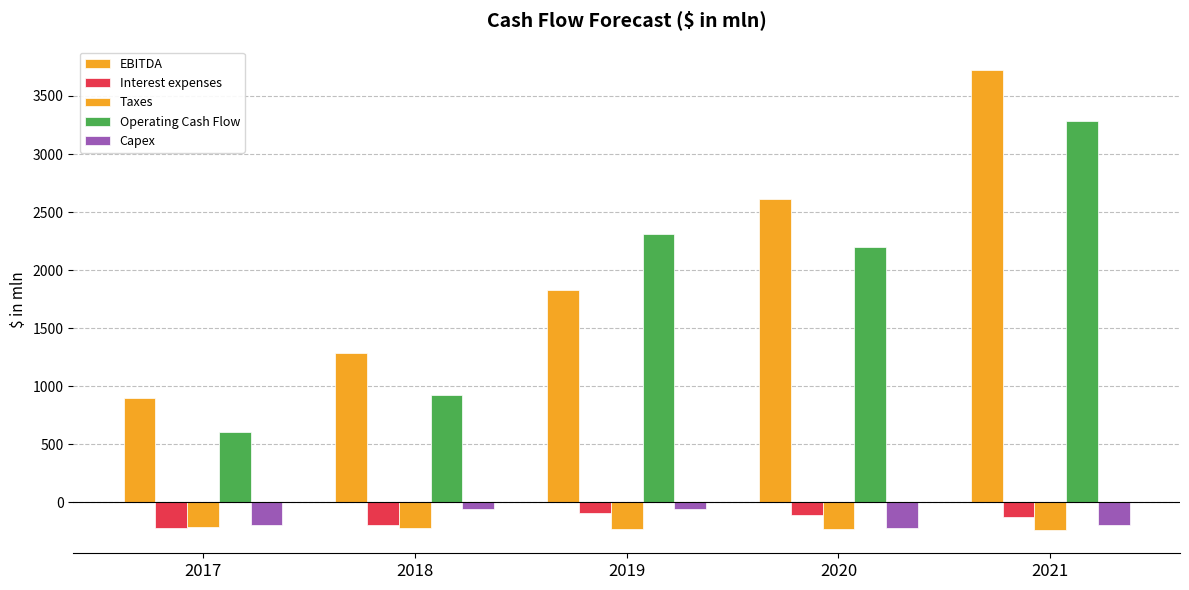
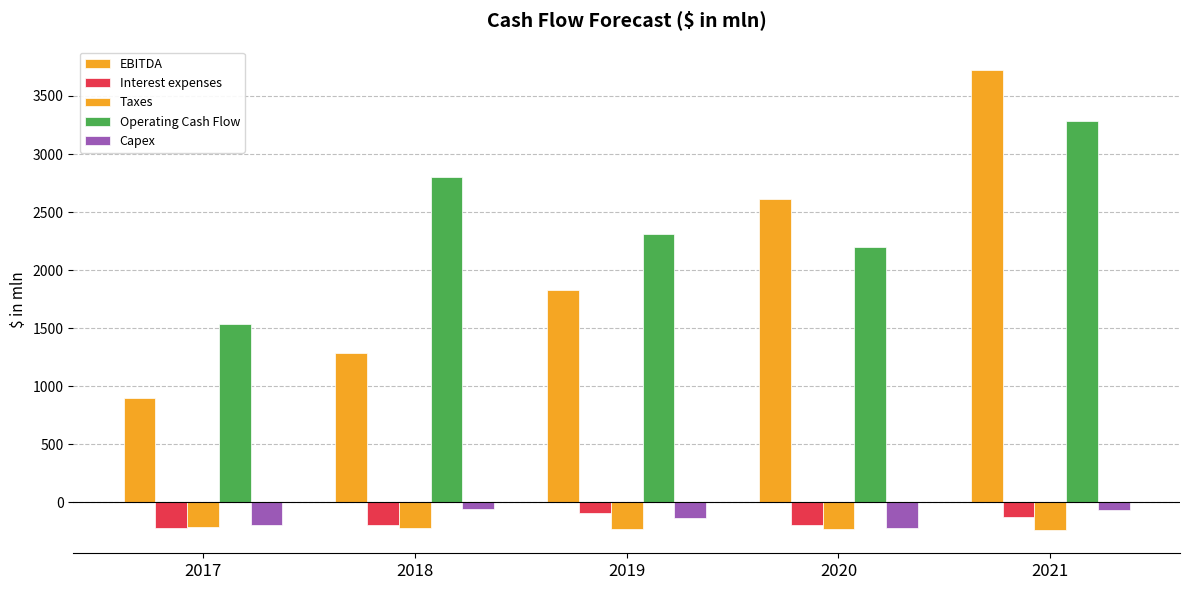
  {
    "Interest expenses": {
      "2017": -220,
      "2018": -190,
      "2019": -90,
-     "2020": -110,
+     "2020": -190,
      "2021": -130
    },
    "Operating Cash Flow": {
-     "2017": 600,
-     "2018": 920,
+     "2017": 1540,
+     "2018": 2800,
      "2019": 2310,
      "2020": 2200,
      "2021": 3280
    },
    "Capex": {
      "2017": -190,
      "2018": -60,
-     "2019": -60,
+     "2019": -140,
      "2020": -230,
-     "2021": -200
+     "2021": -60
    }
  }
